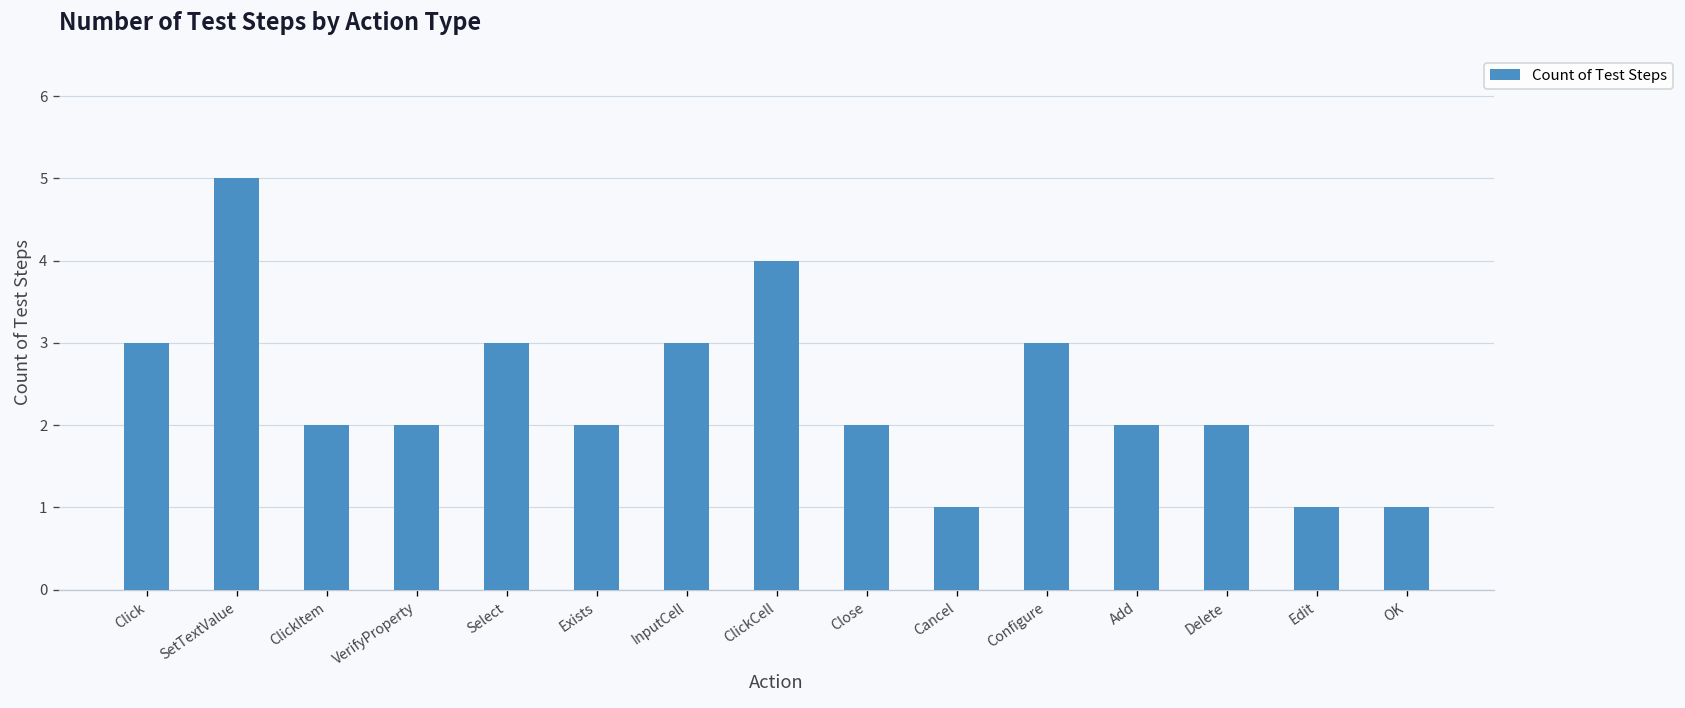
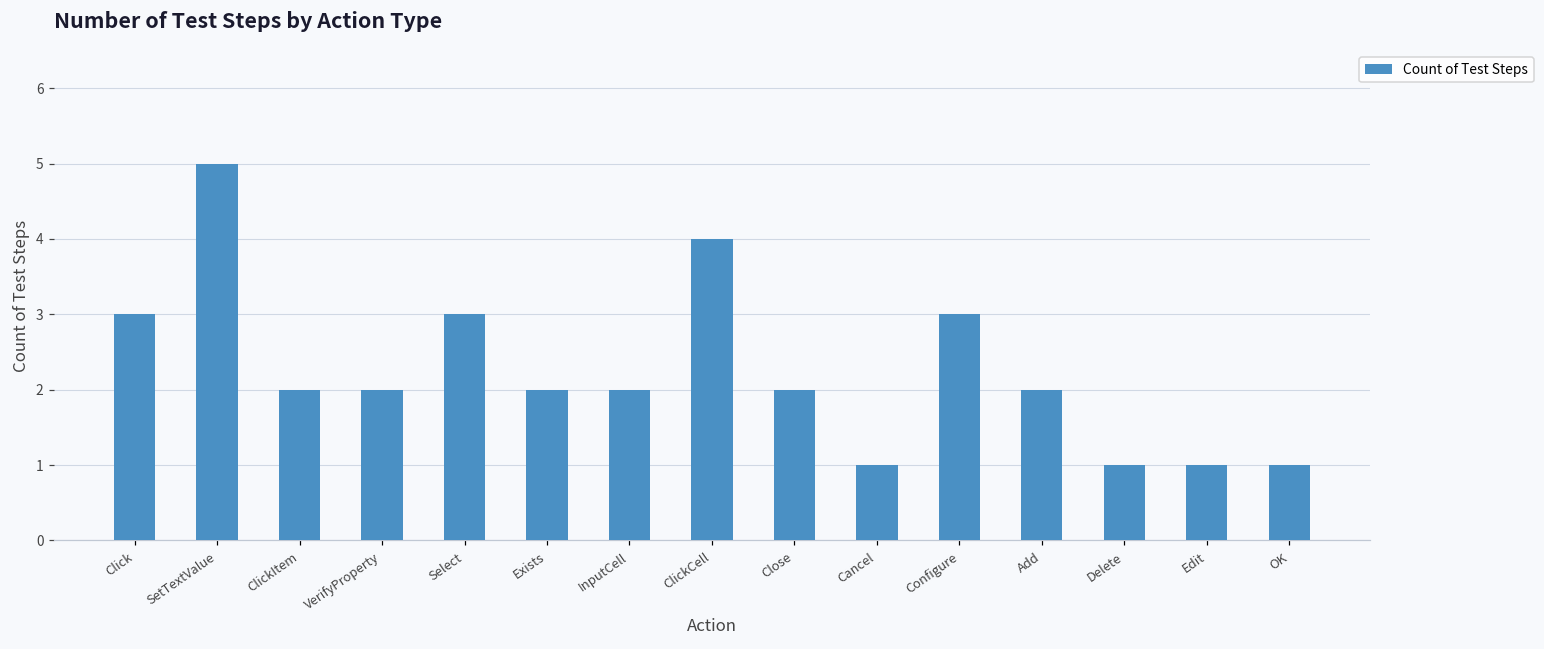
  {
    "Click": 3,
    "SetTextValue": 5,
    "ClickItem": 2,
    "VerifyProperty": 2,
    "Select": 3,
    "Exists": 2,
-   "InputCell": 3,
+   "InputCell": 2,
    "ClickCell": 4,
    "Close": 2,
    "Cancel": 1,
    "Configure": 3,
    "Add": 2,
-   "Delete": 2,
+   "Delete": 1,
    "Edit": 1,
    "OK": 1
  }
